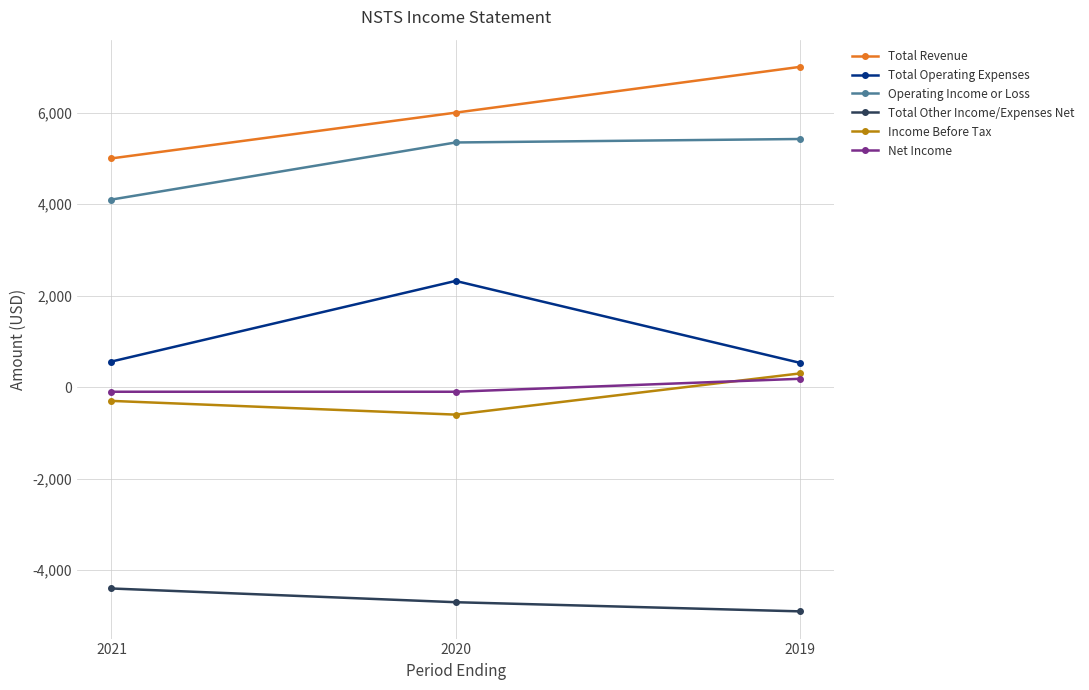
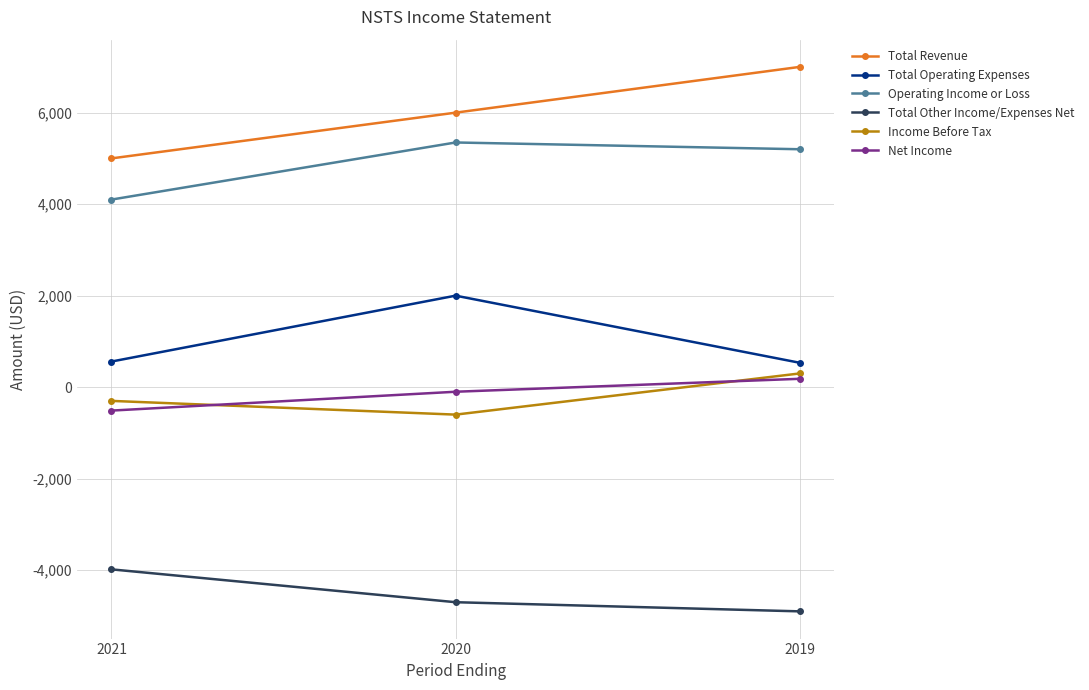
  {
    "Total Operating Expenses": {
      "2021": "600",
-     "2020": "2,300",
+     "2020": "2,000",
      "2019": "500"
    },
    "Operating Income or Loss": {
      "2021": "4,100",
      "2020": "5,300",
-     "2019": "5,400"
+     "2019": "5,200"
    },
    "Total Other Income/Expenses Net": {
-     "2021": "-4,400",
+     "2021": "-4,000",
      "2020": "-4,700",
      "2019": "-4,900"
    },
    "Net Income": {
-     "2021": "-100",
+     "2021": "-500",
      "2020": "-100",
      "2019": "200"
    }
  }
